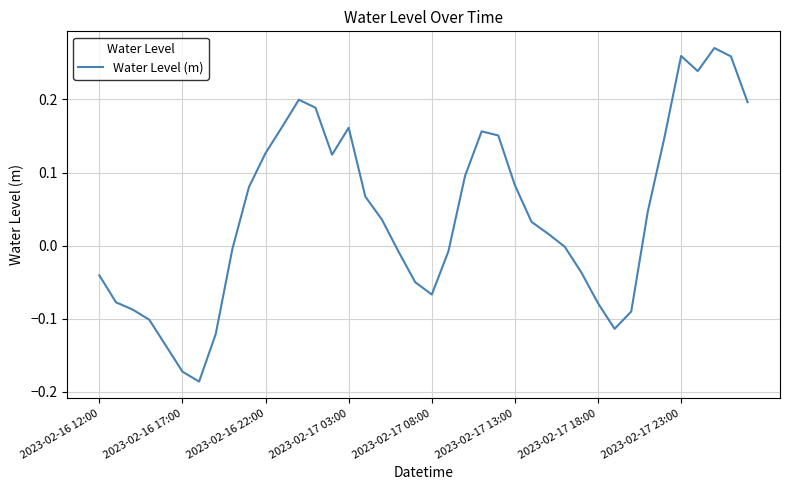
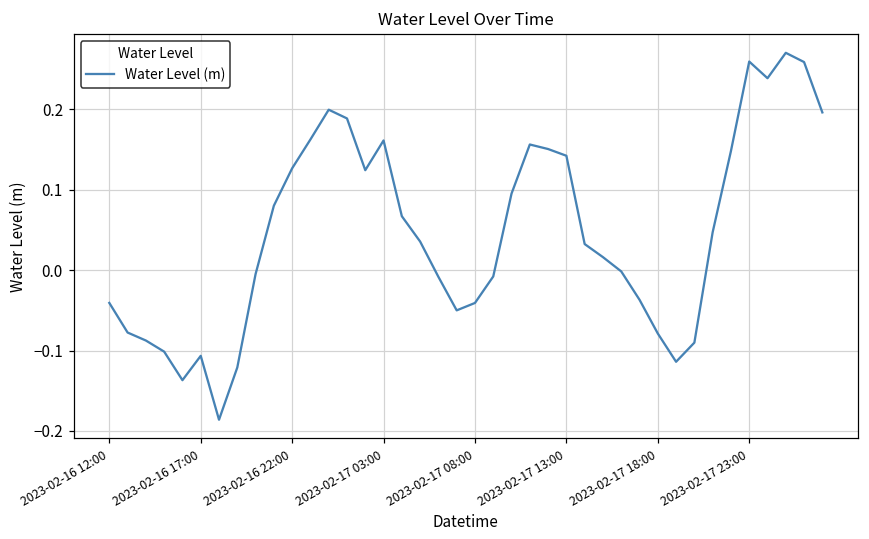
  {
    "2023-02-16 12:00": -0.04,
-   "2023-02-16 17:00": -0.17,
+   "2023-02-16 17:00": -0.11,
    "2023-02-16 22:00": 0.13,
    "2023-02-17 03:00": 0.16,
-   "2023-02-17 08:00": -0.07,
-   "2023-02-17 13:00": 0.08,
+   "2023-02-17 08:00": -0.04,
+   "2023-02-17 13:00": 0.14,
    "2023-02-17 18:00": -0.08,
    "2023-02-17 23:00": 0.26
  }
